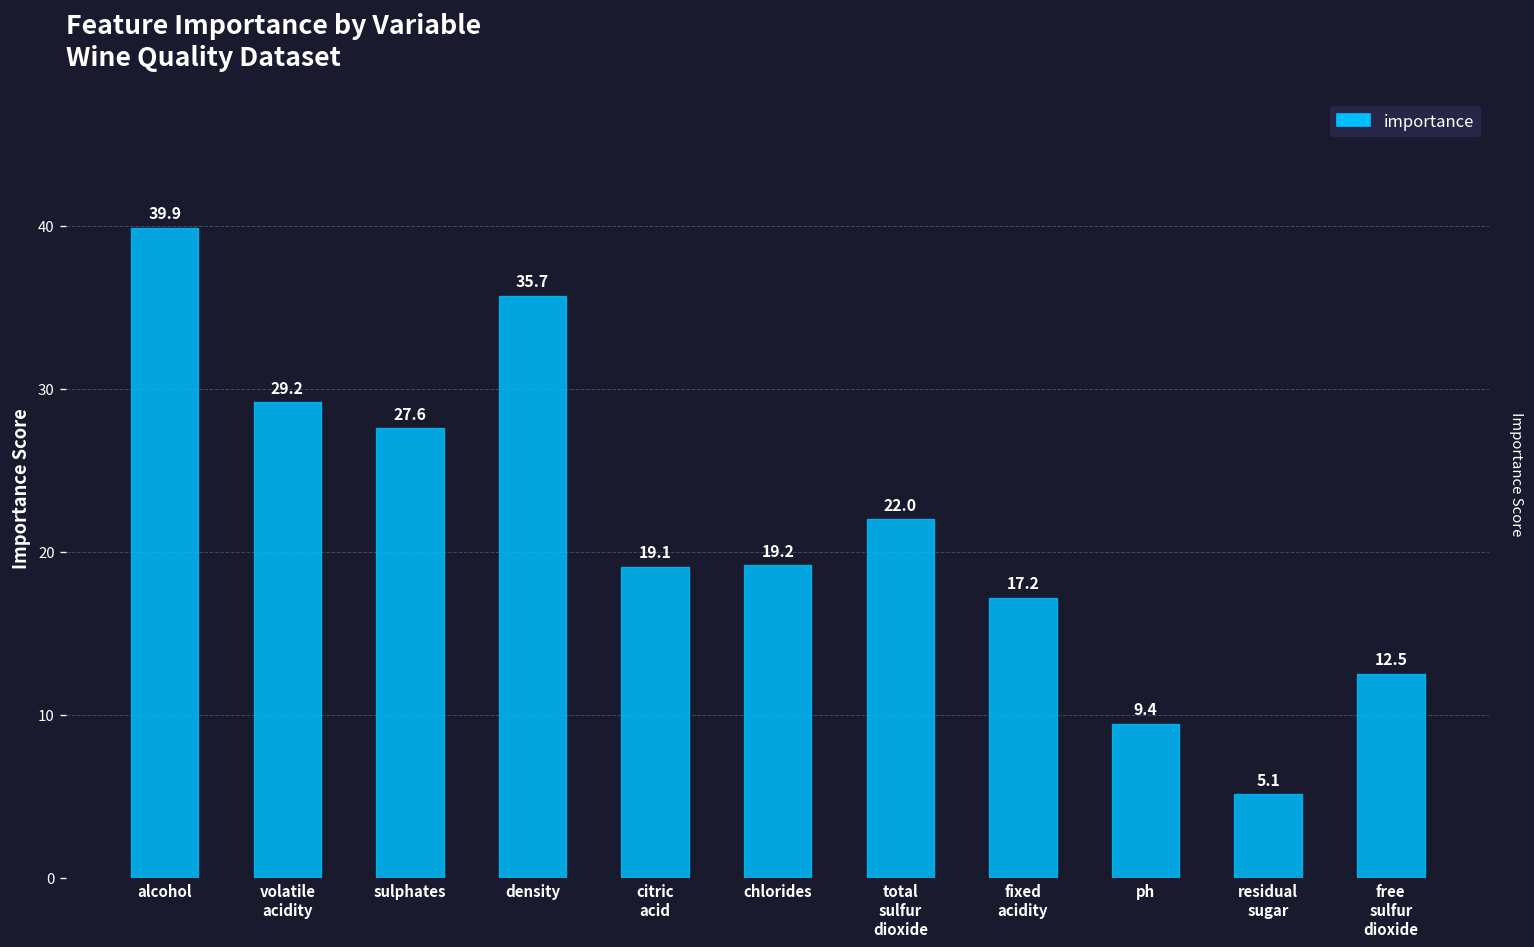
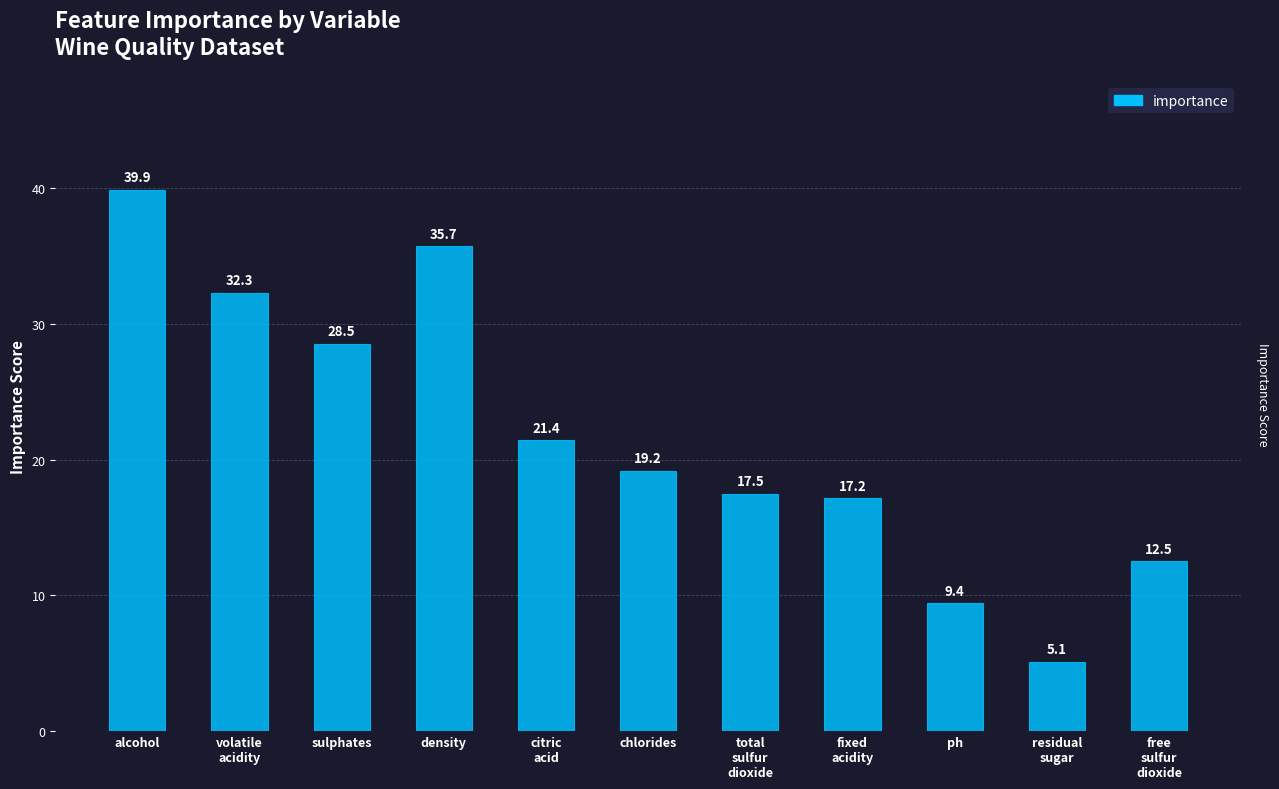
  {
    "alcohol": 39.9,
-   "volatile acidity": 29.2,
-   "sulphates": 27.6,
+   "volatile acidity": 32.3,
+   "sulphates": 28.5,
    "density": 35.7,
-   "citric acid": 19.1,
+   "citric acid": 21.4,
    "chlorides": 19.2,
-   "total sulfur dioxide": 22.0,
+   "total sulfur dioxide": 17.5,
    "fixed acidity": 17.2,
    "ph": 9.4,
    "residual sugar": 5.1,
    "free sulfur dioxide": 12.5
  }
